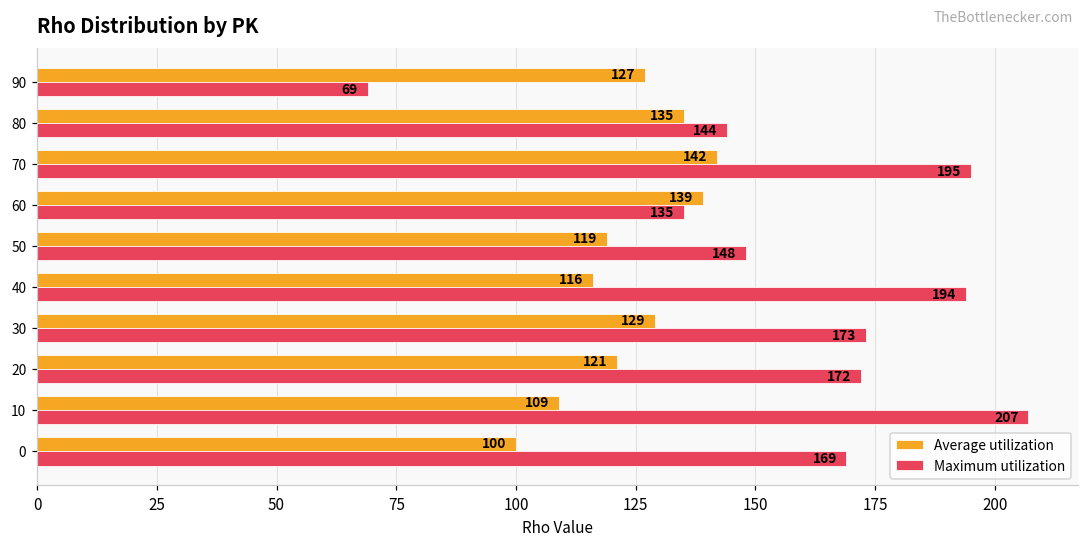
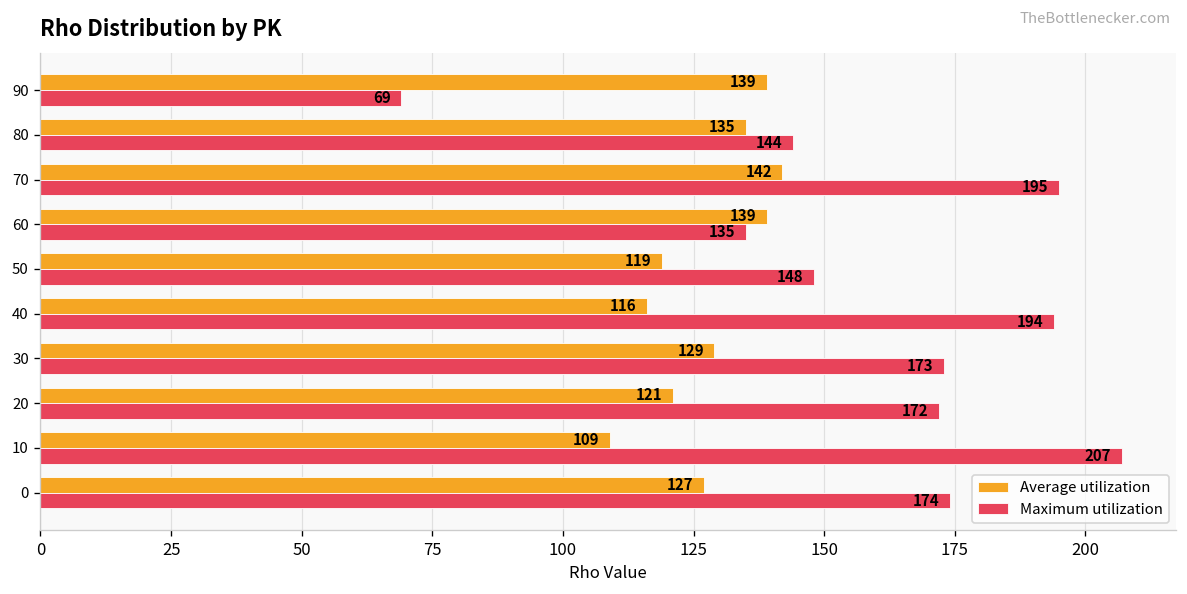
  {
    "Average utilization": {
-     "90": 127,
+     "90": 139,
      "80": 135,
      "70": 142,
      "60": 139,
      "50": 119,
      "40": 116,
      "30": 129,
      "20": 121,
      "10": 109,
-     "0": 100
+     "0": 127
    },
    "Maximum utilization": {
      "90": 69,
      "80": 144,
      "70": 195,
      "60": 135,
      "50": 148,
      "40": 194,
      "30": 173,
      "20": 172,
      "10": 207,
-     "0": 169
+     "0": 174
    }
  }
